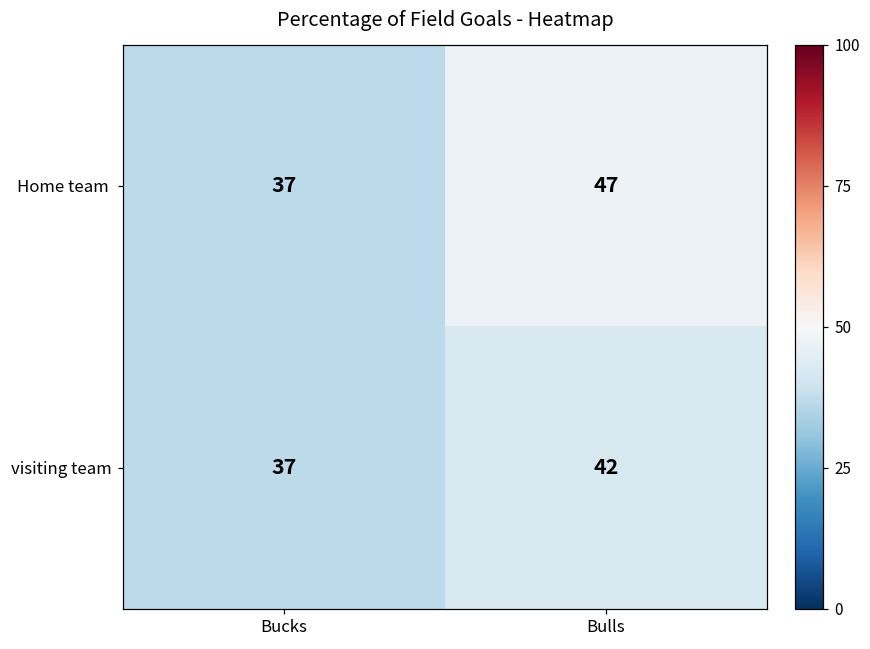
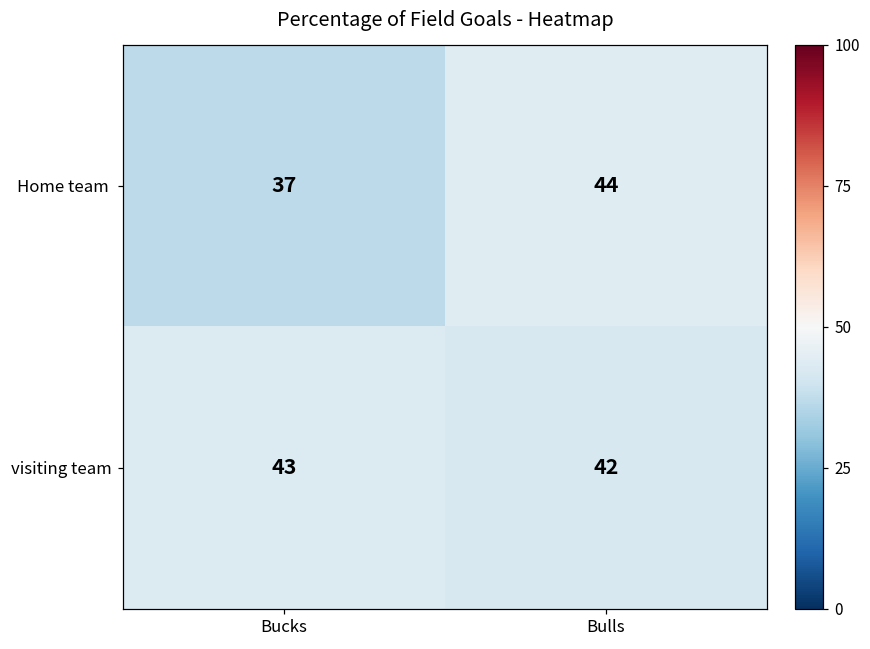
  {
    "Home team": {
      "Bucks": 37,
-     "Bulls": 47
+     "Bulls": 44
    },
    "visiting team": {
-     "Bucks": 37,
+     "Bucks": 43,
      "Bulls": 42
    }
  }
